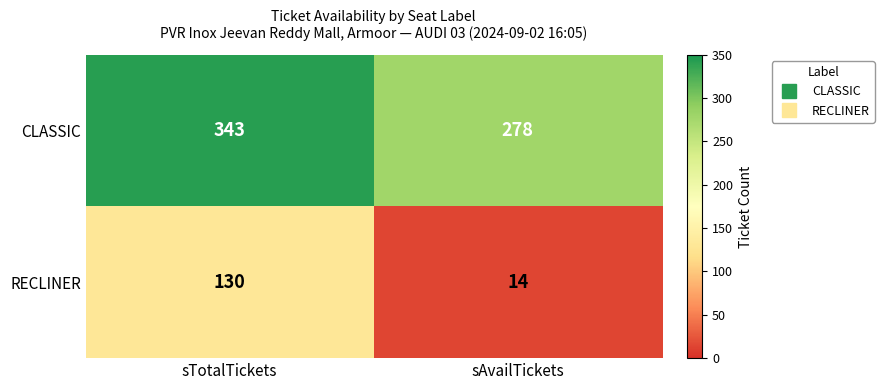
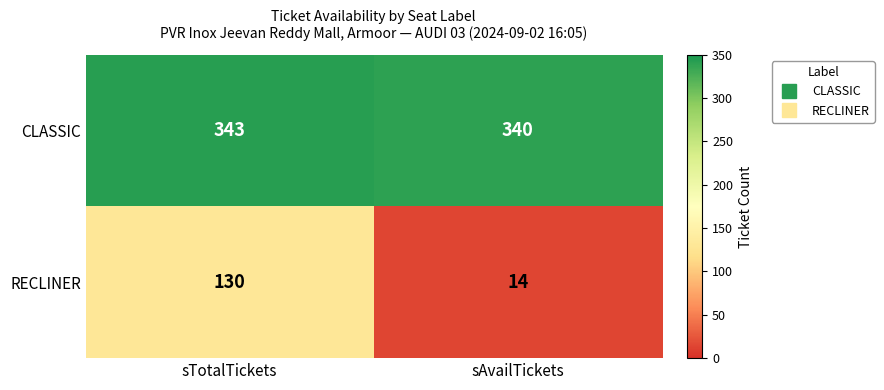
  {
    "CLASSIC": {
      "sTotalTickets": 343,
-     "sAvailTickets": 278
+     "sAvailTickets": 340
    },
    "RECLINER": {
      "sTotalTickets": 130,
      "sAvailTickets": 14
    }
  }
